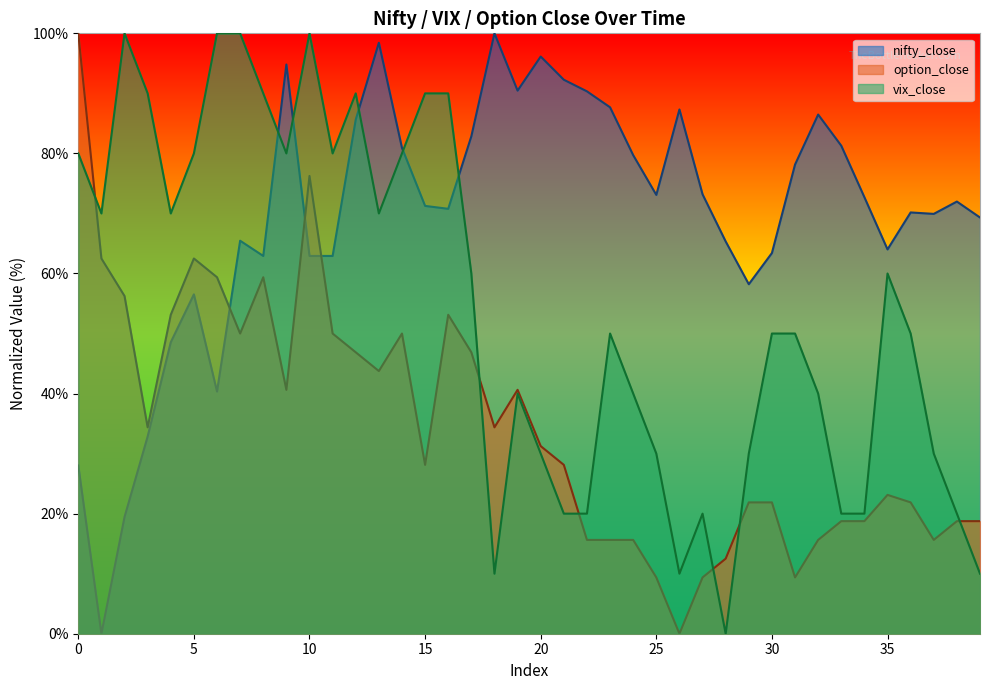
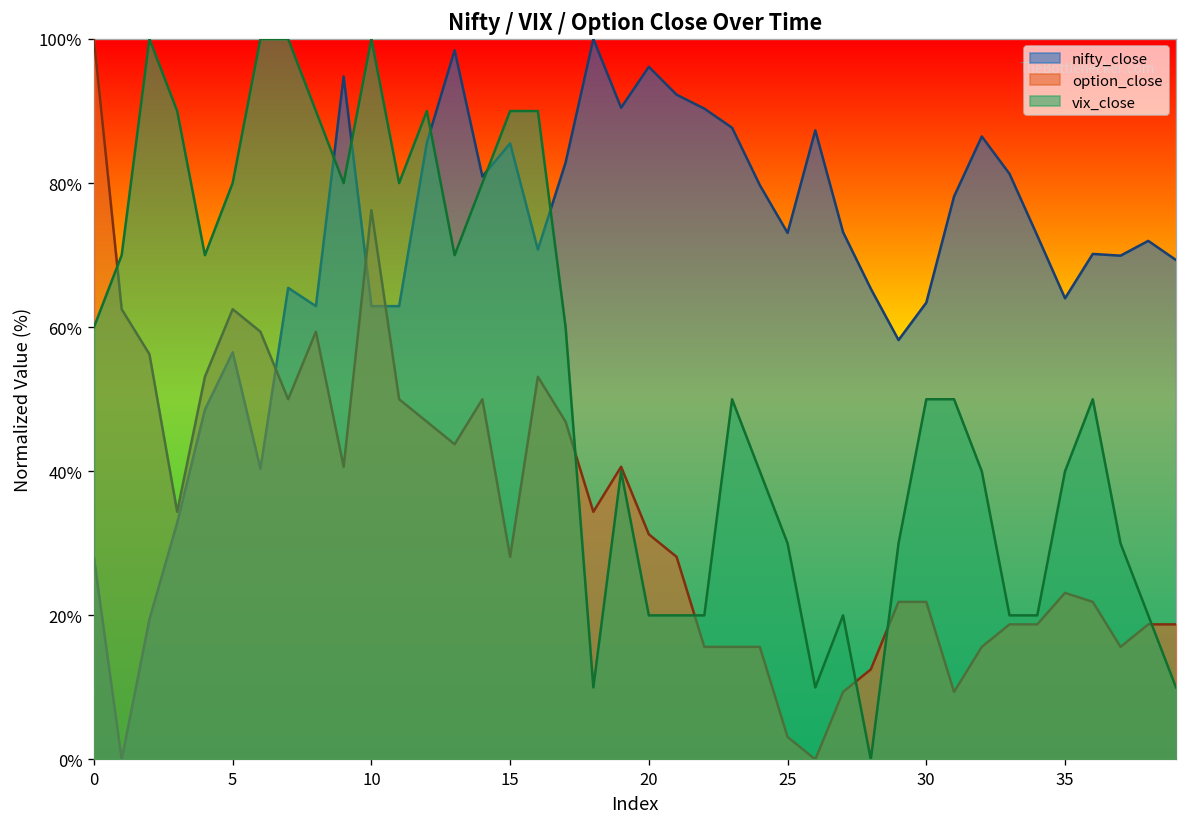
  {
    "nifty_close": {
      "0": "28%",
      "5": "57%",
      "10": "63%",
-     "15": "71%",
+     "15": "86%",
      "20": "96%",
      "25": "73%",
      "30": "63%",
      "35": "64%"
    },
    "option_close": {
      "0": "100%",
      "5": "63%",
      "10": "76%",
      "15": "28%",
      "20": "31%",
-     "25": "9%",
+     "25": "3%",
      "30": "22%",
      "35": "23%"
    },
    "vix_close": {
-     "0": "80%",
+     "0": "60%",
      "5": "80%",
      "10": "100%",
      "15": "90%",
-     "20": "30%",
+     "20": "20%",
      "25": "30%",
      "30": "50%",
-     "35": "60%"
+     "35": "40%"
    }
  }
